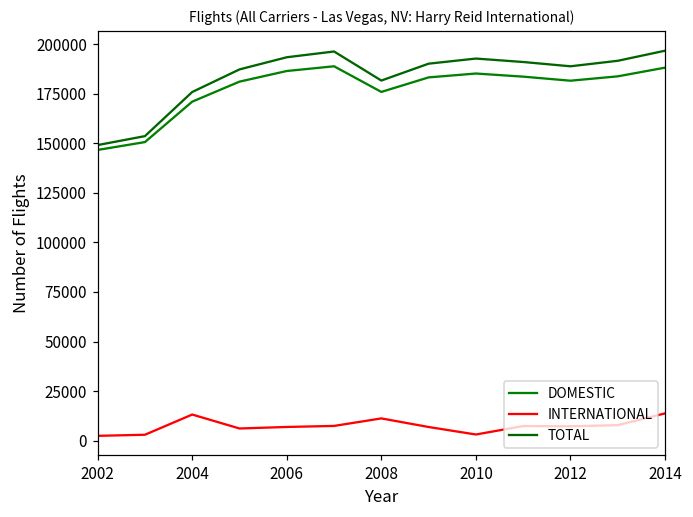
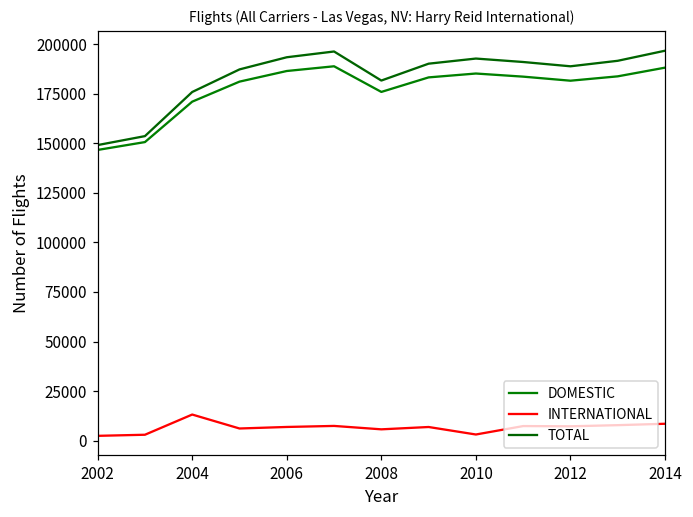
  {
    "INTERNATIONAL": {
      "2002": 2000,
      "2004": 13000,
      "2006": 7000,
-     "2008": 11000,
+     "2008": 6000,
      "2010": 3000,
-     "2014": 14000
+     "2014": 9000
    }
  }
